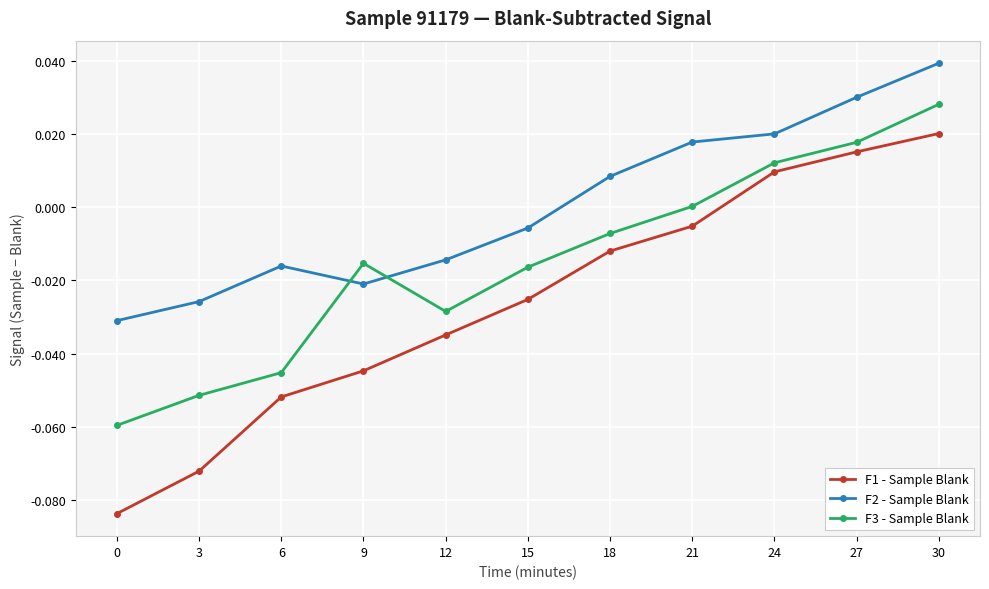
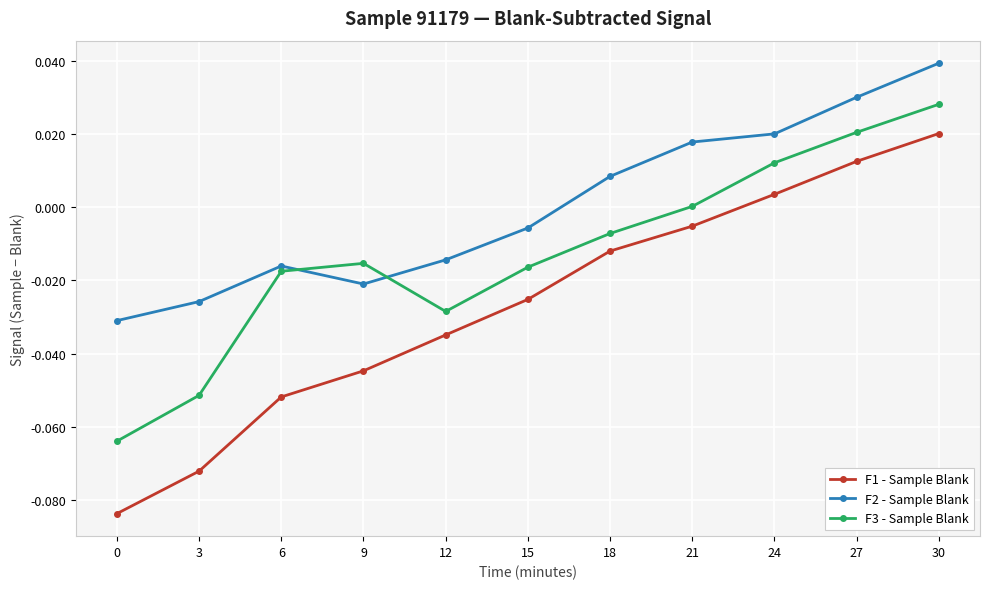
  {
    "F1 - Sample Blank": {
      "0": -0.084,
      "3": -0.072,
      "6": -0.052,
      "9": -0.045,
      "12": -0.035,
      "15": -0.025,
      "18": -0.012,
      "21": -0.005,
-     "24": 0.010,
-     "27": 0.015,
+     "24": 0.003,
+     "27": 0.012,
      "30": 0.020
    },
    "F2 - Sample Blank": {
      "0": -0.031,
      "3": -0.026,
      "6": -0.016,
      "9": -0.021,
      "12": -0.014,
      "15": -0.006,
      "18": 0.008,
      "21": 0.018,
      "24": 0.020,
      "27": 0.030,
      "30": 0.039
    },
    "F3 - Sample Blank": {
-     "0": -0.060,
+     "0": -0.064,
      "3": -0.051,
-     "6": -0.045,
+     "6": -0.018,
      "9": -0.015,
      "12": -0.028,
      "15": -0.016,
      "18": -0.007,
      "21": 0.000,
      "24": 0.012,
-     "27": 0.018,
+     "27": 0.020,
      "30": 0.028
    }
  }
